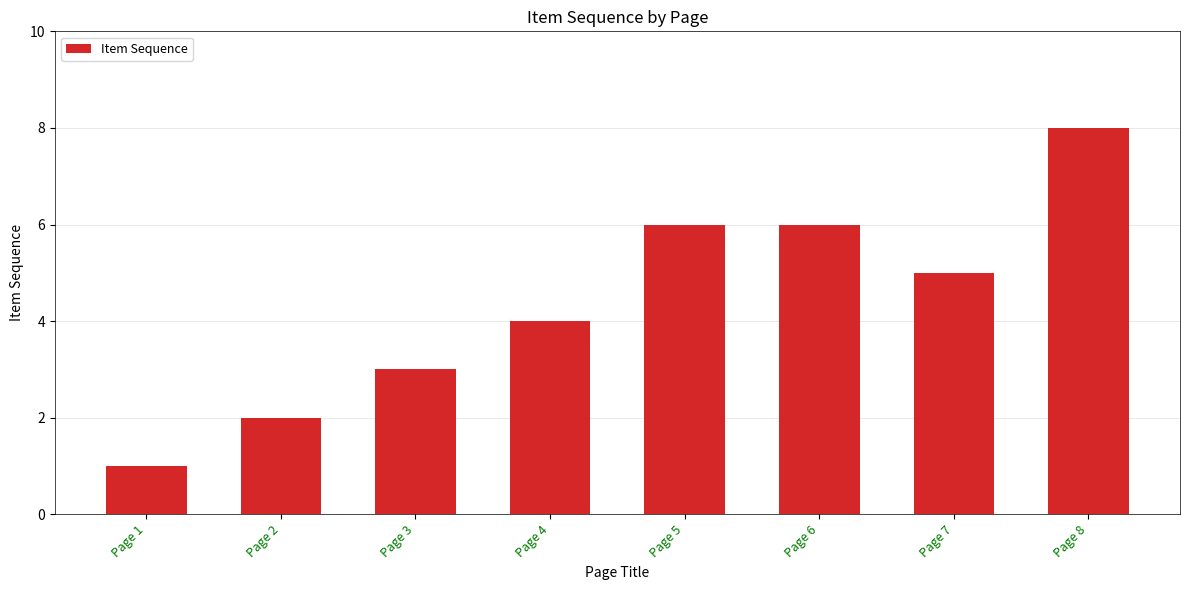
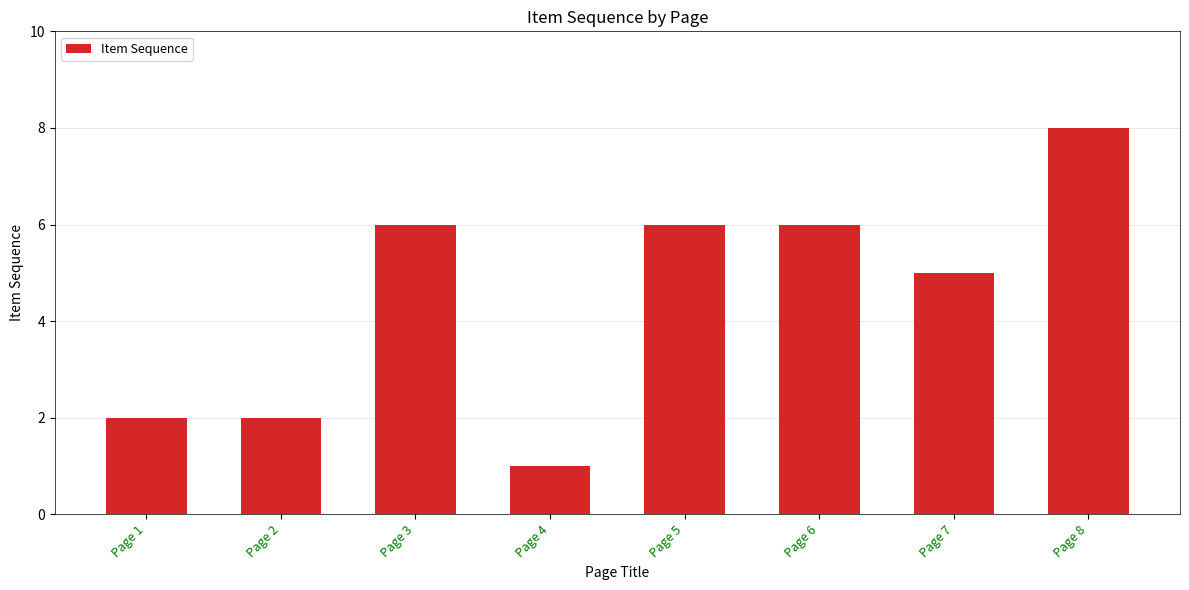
  {
-   "Page 1": 1,
+   "Page 1": 2,
    "Page 2": 2,
-   "Page 3": 3,
-   "Page 4": 4,
+   "Page 3": 6,
+   "Page 4": 1,
    "Page 5": 6,
    "Page 6": 6,
    "Page 7": 5,
    "Page 8": 8
  }
